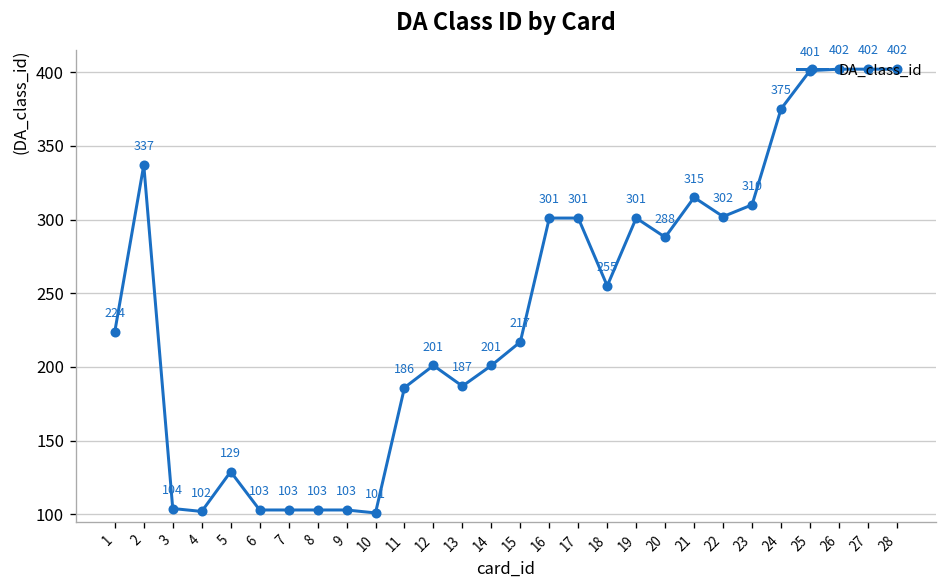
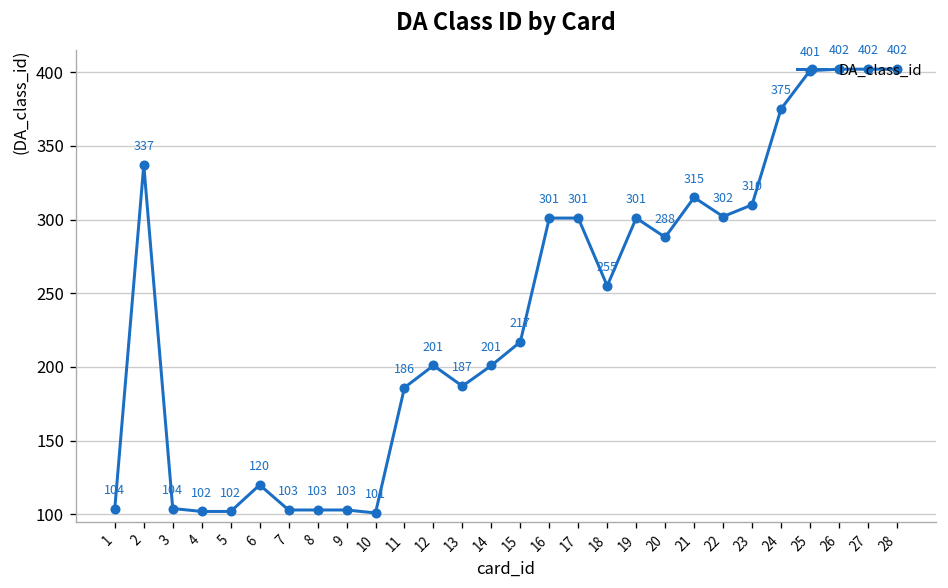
  {
-   "1": 224,
+   "1": 104,
    "2": 337,
    "3": 104,
    "4": 102,
-   "5": 129,
-   "6": 103,
+   "5": 102,
+   "6": 120,
    "7": 103,
    "8": 103,
    "9": 103,
    "10": 101,
    "11": 186,
    "12": 201,
    "13": 187,
    "14": 201,
    "15": 217,
    "16": 301,
    "17": 301,
    "18": 255,
    "19": 301,
    "20": 288,
    "21": 315,
    "22": 302,
    "23": 310,
    "24": 375,
    "25": 401,
    "26": 402,
    "27": 402,
    "28": 402
  }
